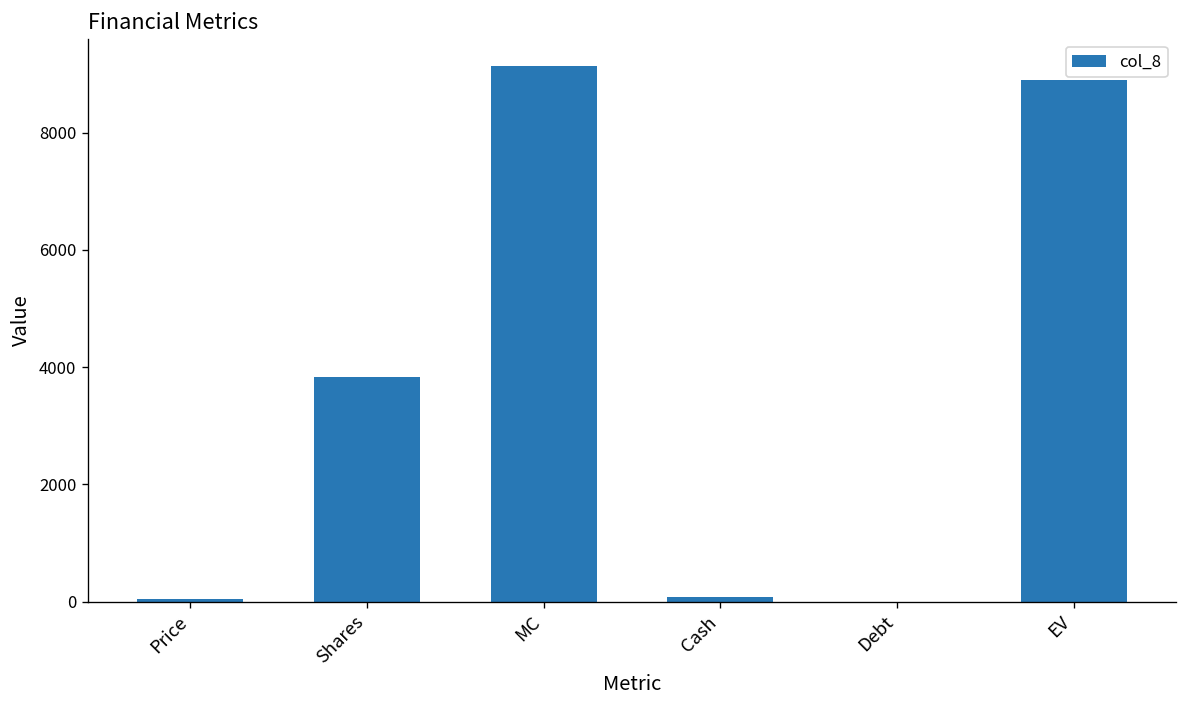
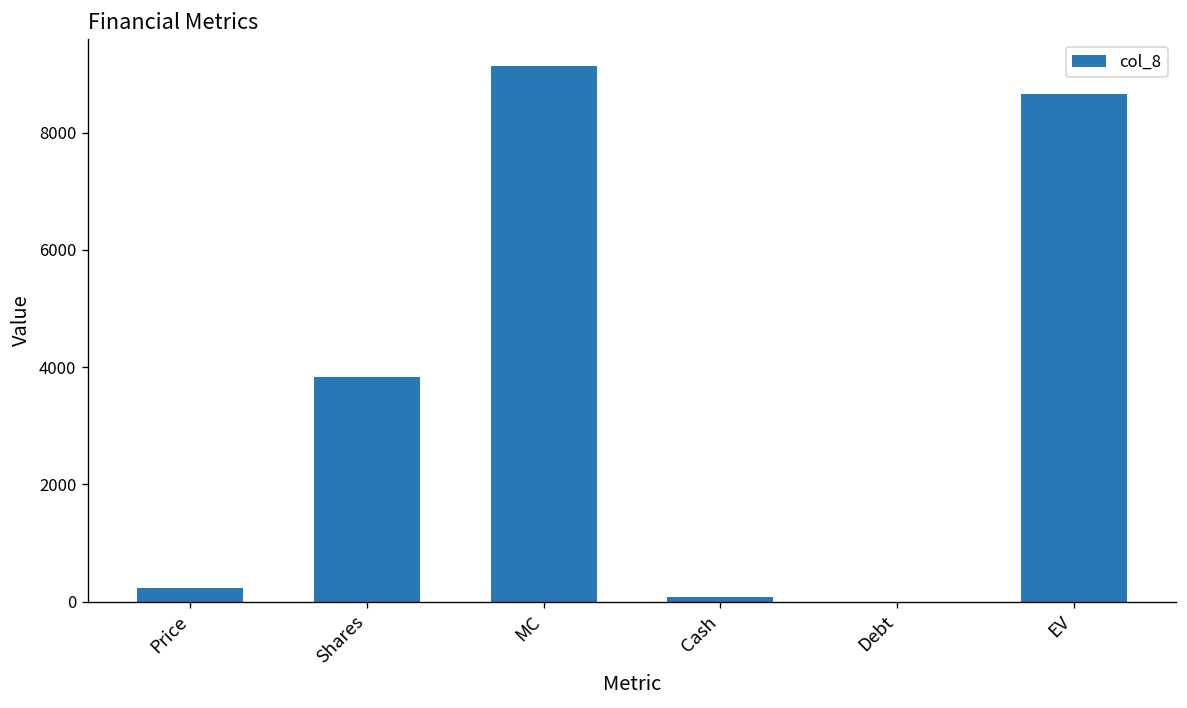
  {
-   "Price": 0,
+   "Price": 200,
    "Shares": 3800,
    "MC": 9100,
    "Cash": 100,
    "Debt": 0,
-   "EV": 8900
+   "EV": 8700
  }
